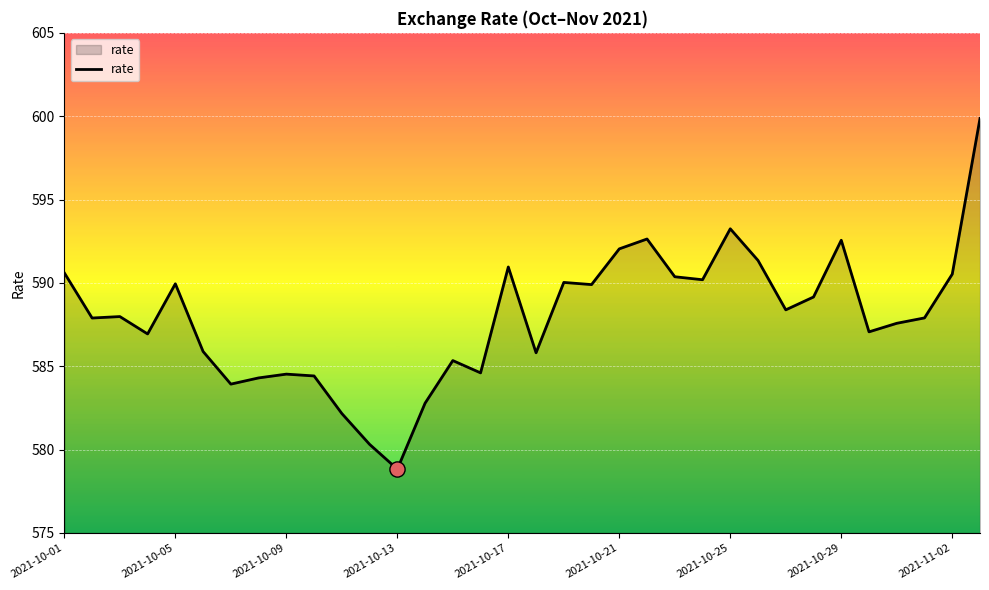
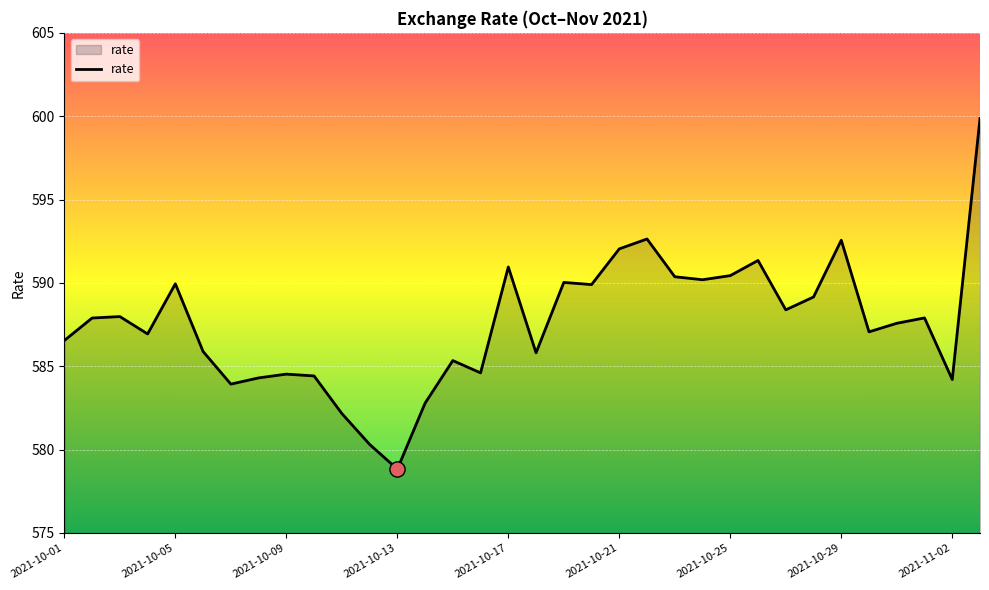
  {
    "rate": {
-     "2021-10-01": 590.6,
+     "2021-10-01": 586.5,
      "2021-10-05": 589.9,
      "2021-10-09": 584.5,
      "2021-10-17": 591.0,
      "2021-10-21": 592.0,
-     "2021-10-25": 593.2,
+     "2021-10-25": 590.4,
      "2021-10-29": 592.6,
-     "2021-11-02": 590.5
+     "2021-11-02": 584.2
    }
  }
